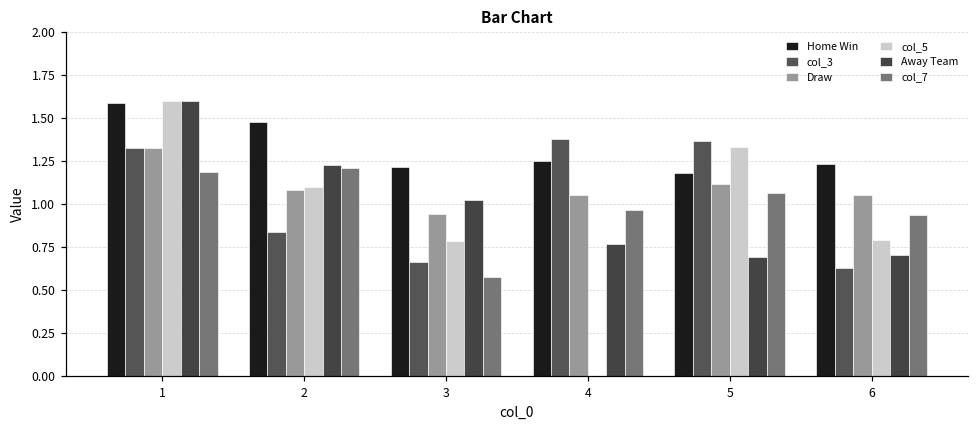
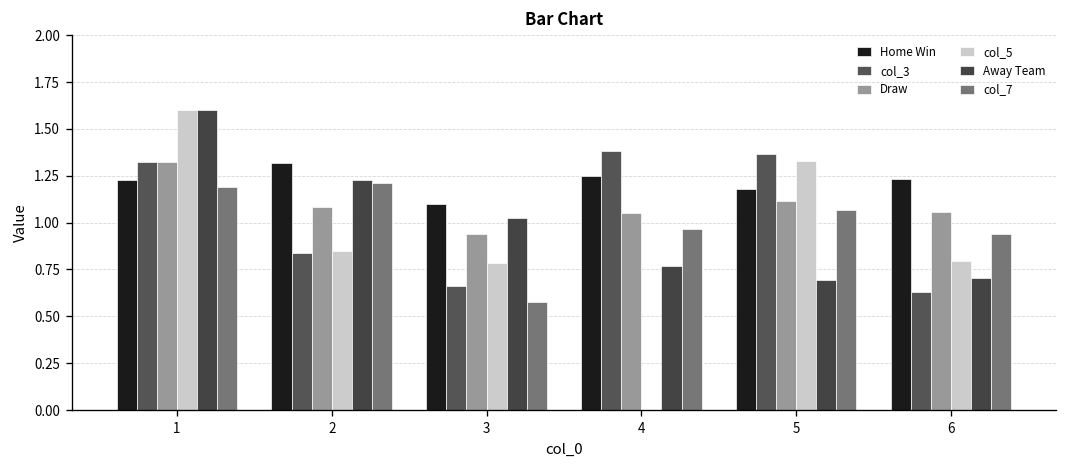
  {
    "Home Win": {
-     "1": 1.59,
-     "2": 1.48,
-     "3": 1.21,
+     "1": 1.23,
+     "2": 1.32,
+     "3": 1.10,
      "4": 1.25,
      "5": 1.18,
      "6": 1.23
    },
    "col_5": {
      "1": 1.60,
-     "2": 1.10,
+     "2": 0.85,
      "3": 0.78,
      "4": 0.00,
      "5": 1.33,
      "6": 0.79
    }
  }
